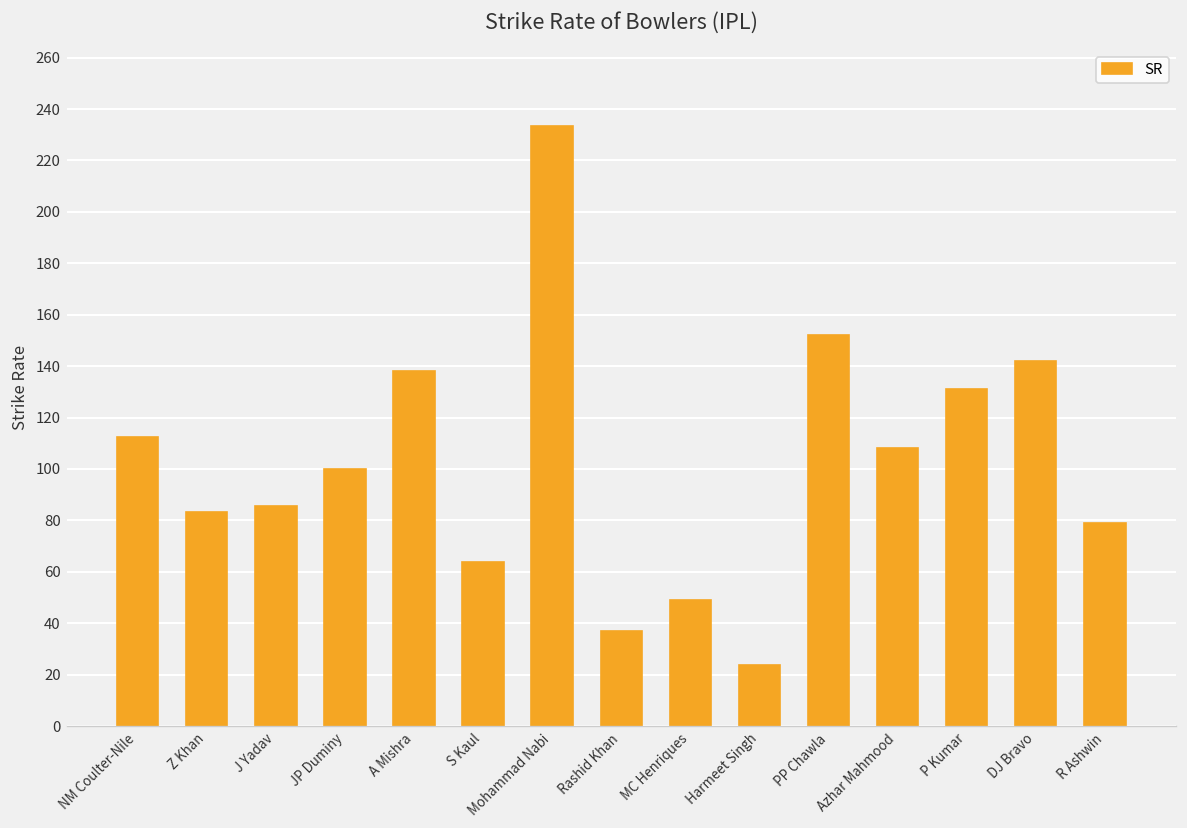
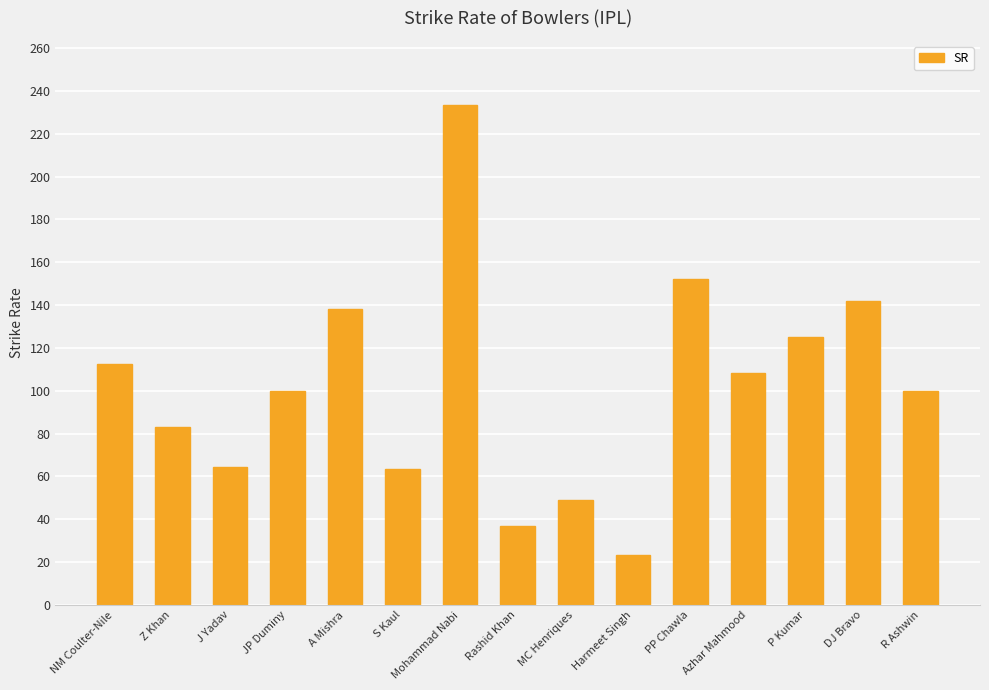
  {
    "NM Coulter-Nile": 113,
    "Z Khan": 83,
-   "J Yadav": 86,
+   "J Yadav": 65,
    "JP Duminy": 100,
    "A Mishra": 138,
    "S Kaul": 64,
    "Mohammad Nabi": 233,
    "Rashid Khan": 37,
    "MC Henriques": 49,
    "Harmeet Singh": 24,
    "PP Chawla": 152,
    "Azhar Mahmood": 108,
-   "P Kumar": 131,
+   "P Kumar": 125,
    "DJ Bravo": 142,
-   "R Ashwin": 79
+   "R Ashwin": 100
  }
